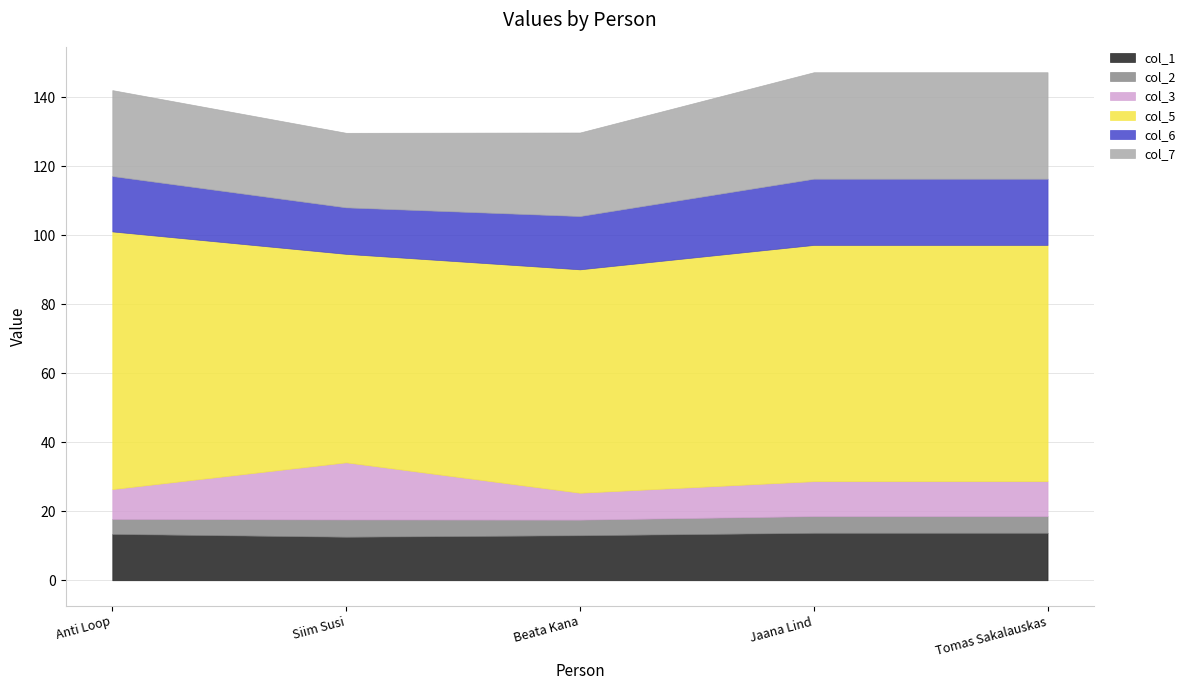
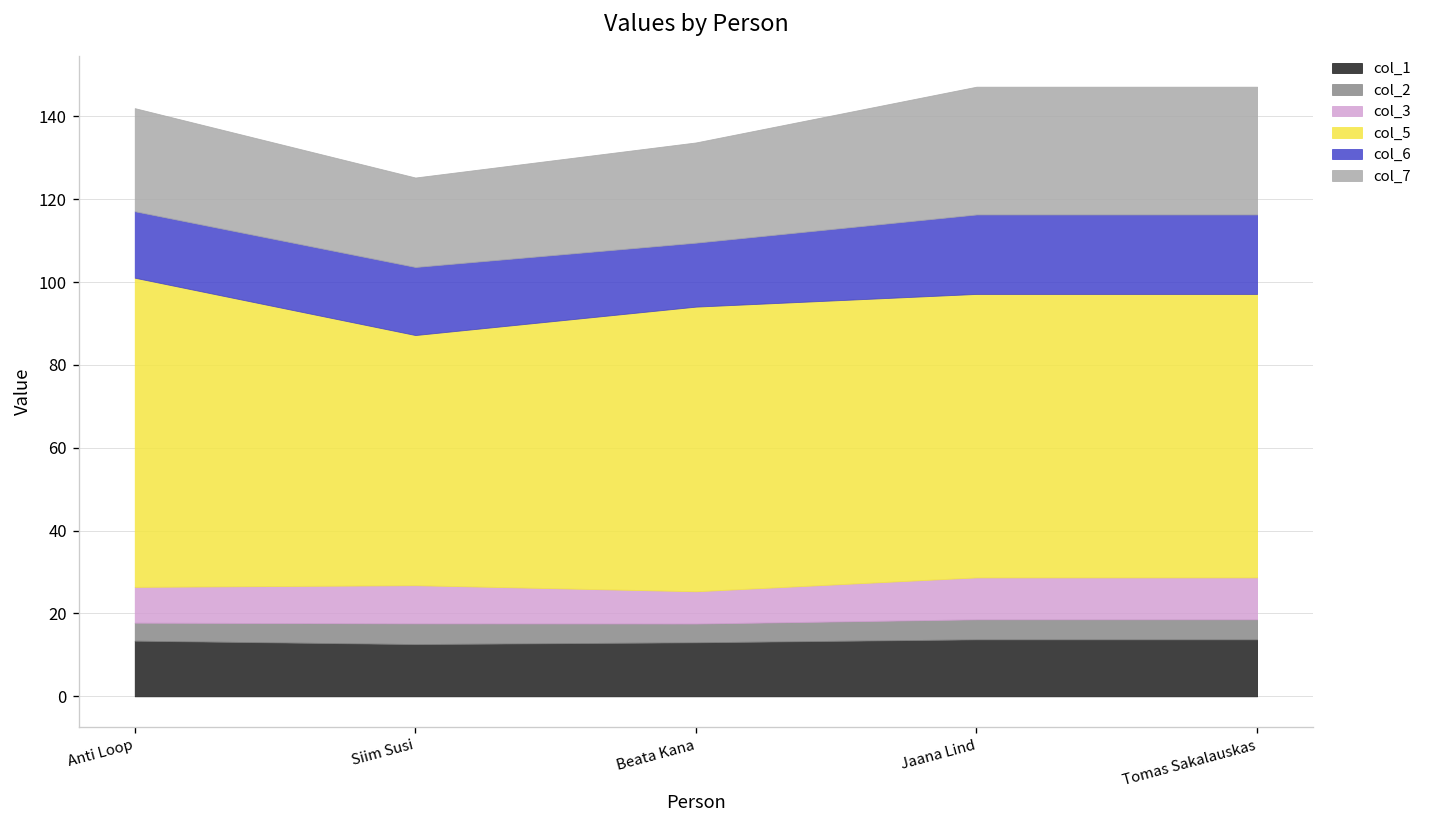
  {
    "col_1": {
      "Anti Loop": 13,
      "Siim Susi": 13,
      "Beata Kana": 13,
      "Jaana Lind": 14,
      "Tomas Sakalauskas": 14
    },
    "col_3": {
      "Anti Loop": 9,
-     "Siim Susi": 17,
+     "Siim Susi": 9,
      "Beata Kana": 8,
      "Jaana Lind": 10,
      "Tomas Sakalauskas": 10
    },
    "col_5": {
      "Anti Loop": 75,
      "Siim Susi": 60,
-     "Beata Kana": 65,
+     "Beata Kana": 69,
      "Jaana Lind": 68,
      "Tomas Sakalauskas": 68
    },
    "col_6": {
      "Anti Loop": 16,
-     "Siim Susi": 13,
+     "Siim Susi": 16,
      "Beata Kana": 15,
      "Jaana Lind": 19,
      "Tomas Sakalauskas": 19
    }
  }
